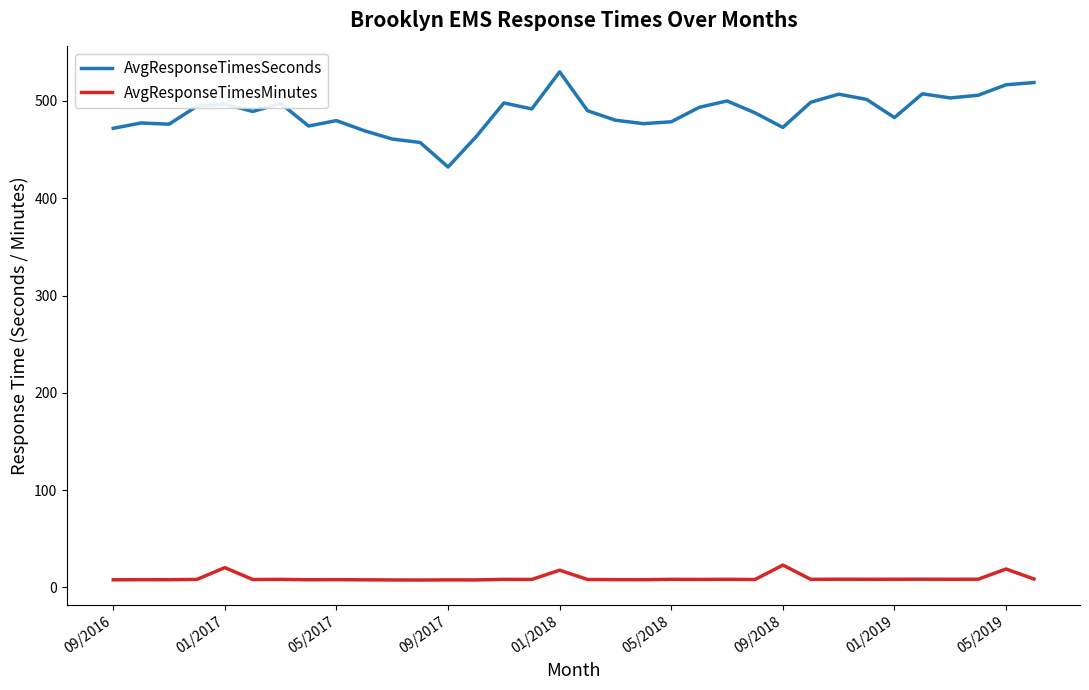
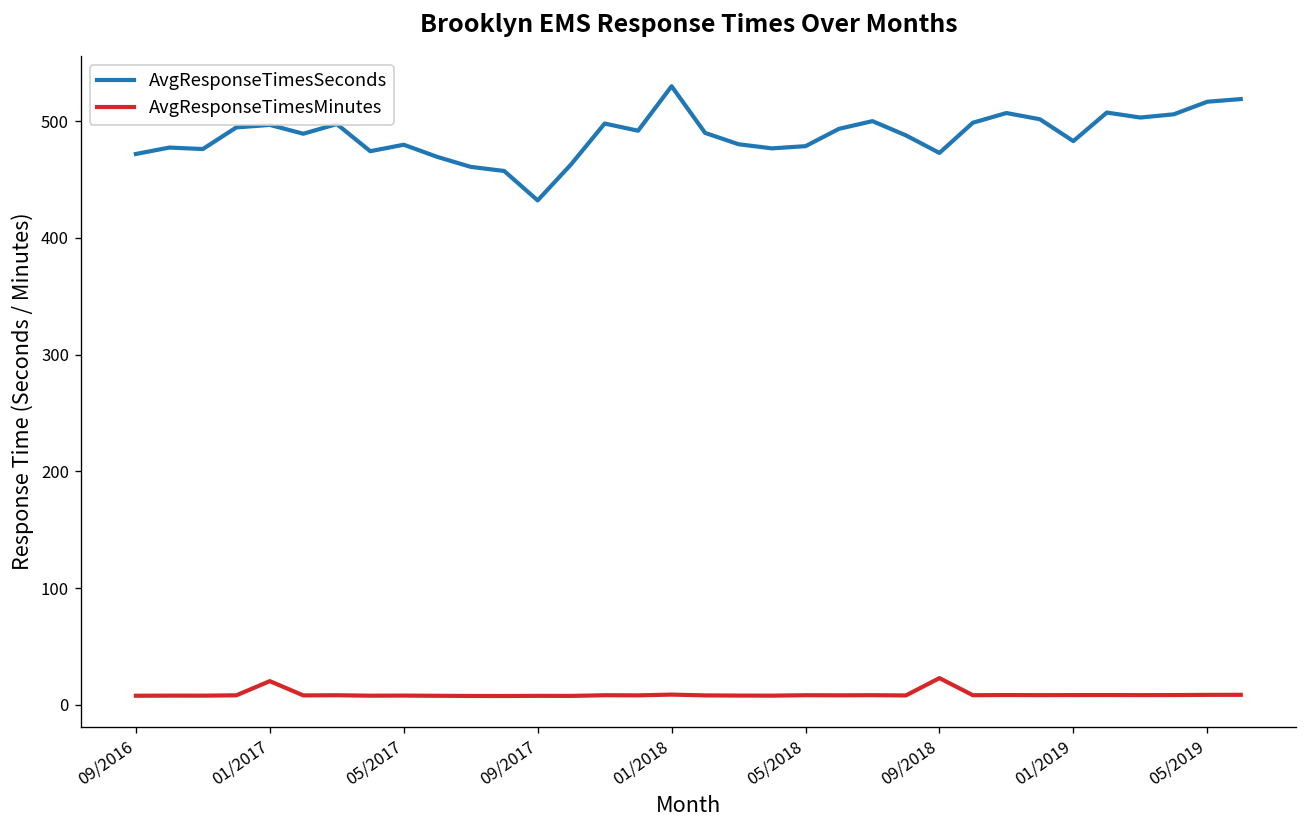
  {
    "AvgResponseTimesSeconds": {
      "09/2016": 470,
      "05/2017": 480,
      "09/2017": 430,
      "01/2018": 530,
      "05/2018": 480,
      "09/2018": 470,
      "01/2019": 480,
      "05/2019": 520
    },
    "AvgResponseTimesMinutes": {
      "09/2016": 10,
      "01/2017": 20,
      "05/2017": 10,
      "09/2017": 10,
-     "01/2018": 20,
+     "01/2018": 10,
      "05/2018": 10,
      "09/2018": 20,
      "01/2019": 10,
-     "05/2019": 20
+     "05/2019": 10
    }
  }
